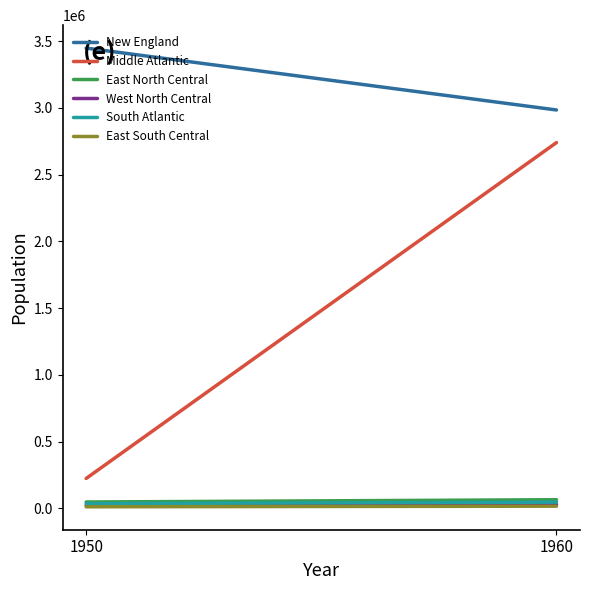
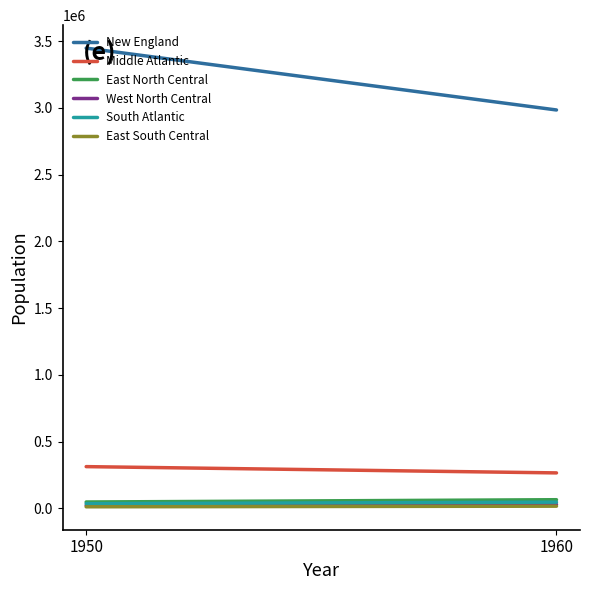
  {
    "Middle Atlantic": {
-     "1950": 220000,
-     "1960": 2740000
+     "1950": 310000,
+     "1960": 260000
    }
  }
